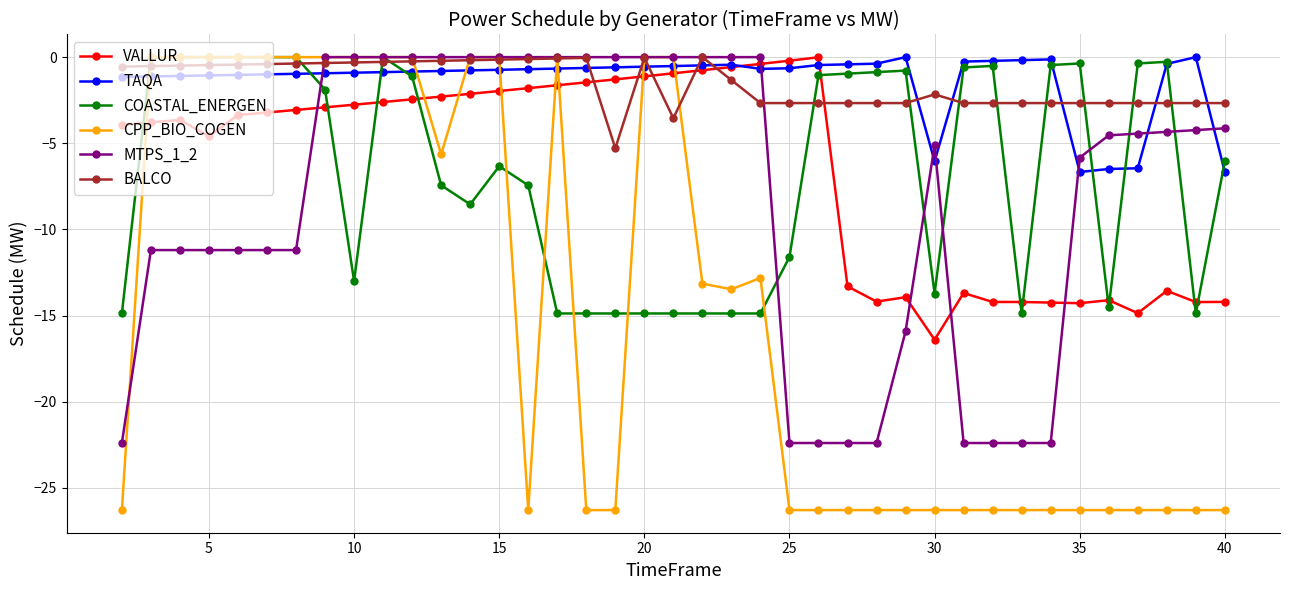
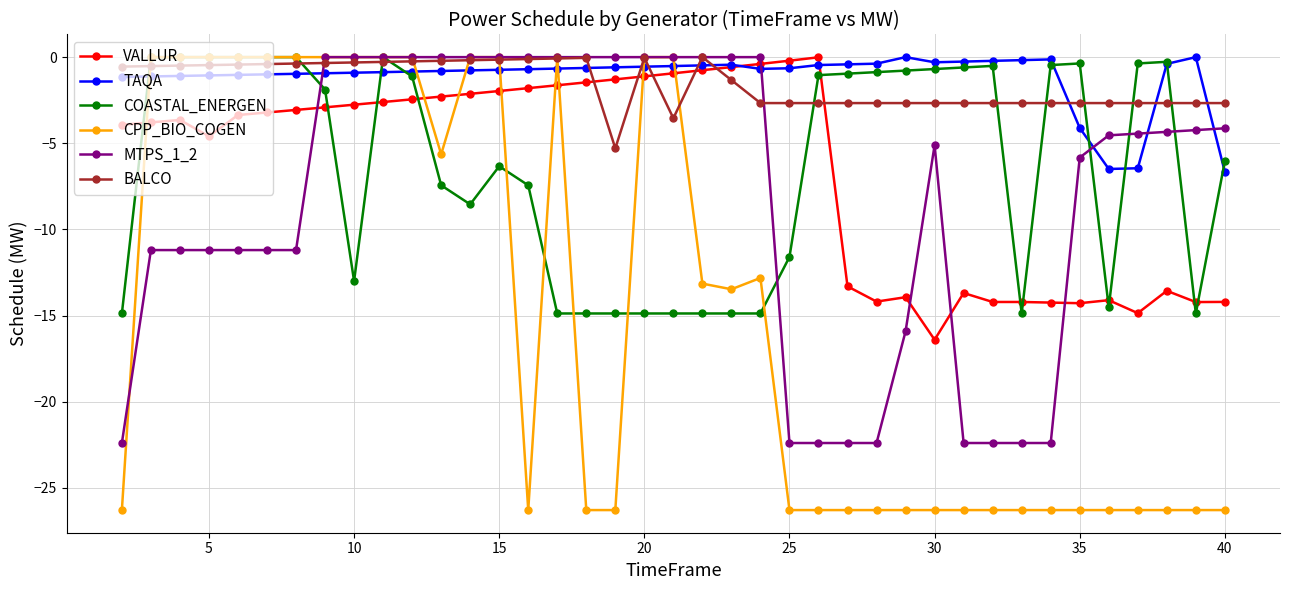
  {
    "VALLUR": {
      "10": -2.8,
      "15": -2.0,
      "20": -1.1,
      "25": -0.2,
      "30": -16.4,
      "35": -14.3,
      "40": -14.2
    },
    "TAQA": {
      "10": -0.9,
      "15": -0.7,
      "20": -0.6,
      "25": -0.6,
-     "30": -6.0,
-     "35": -6.7,
+     "30": -0.3,
+     "35": -4.1,
      "40": -6.7
    },
    "COASTAL_ENERGEN": {
      "10": -13.0,
      "15": -6.3,
      "20": -14.9,
      "25": -11.6,
-     "30": -13.7,
+     "30": -0.7,
      "35": -0.4,
      "40": -6.0
    },
    "CPP_BIO_COGEN": {
      "25": -26.3,
      "30": -26.3,
      "35": -26.3,
      "40": -26.3
    },
    "MTPS_1_2": {
      "5": -11.2,
      "25": -22.4,
      "30": -5.1,
      "35": -5.8,
      "40": -4.1
    },
    "BALCO": {
      "10": -0.3,
      "25": -2.7,
-     "30": -2.2,
+     "30": -2.7,
      "35": -2.7,
      "40": -2.7
    }
  }
